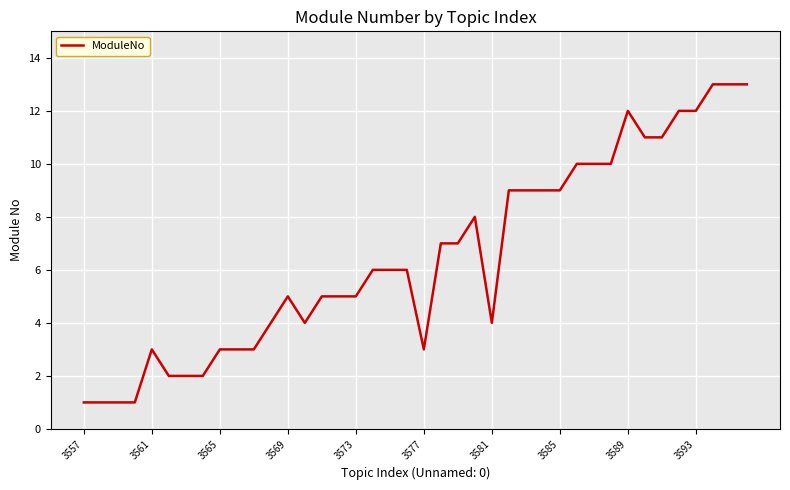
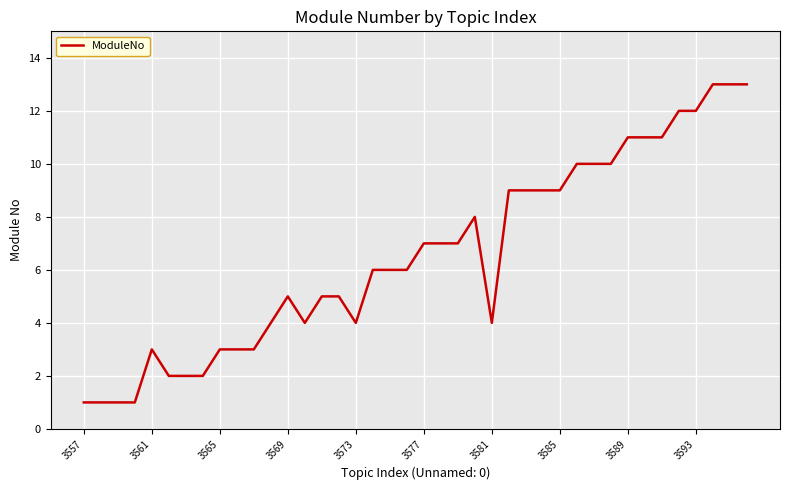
  {
    "3557": 1,
    "3561": 3,
    "3565": 3,
    "3569": 5,
-   "3573": 5,
-   "3577": 3,
+   "3573": 4,
+   "3577": 7,
    "3581": 4,
    "3585": 9,
-   "3589": 12,
+   "3589": 11,
    "3593": 12
  }
